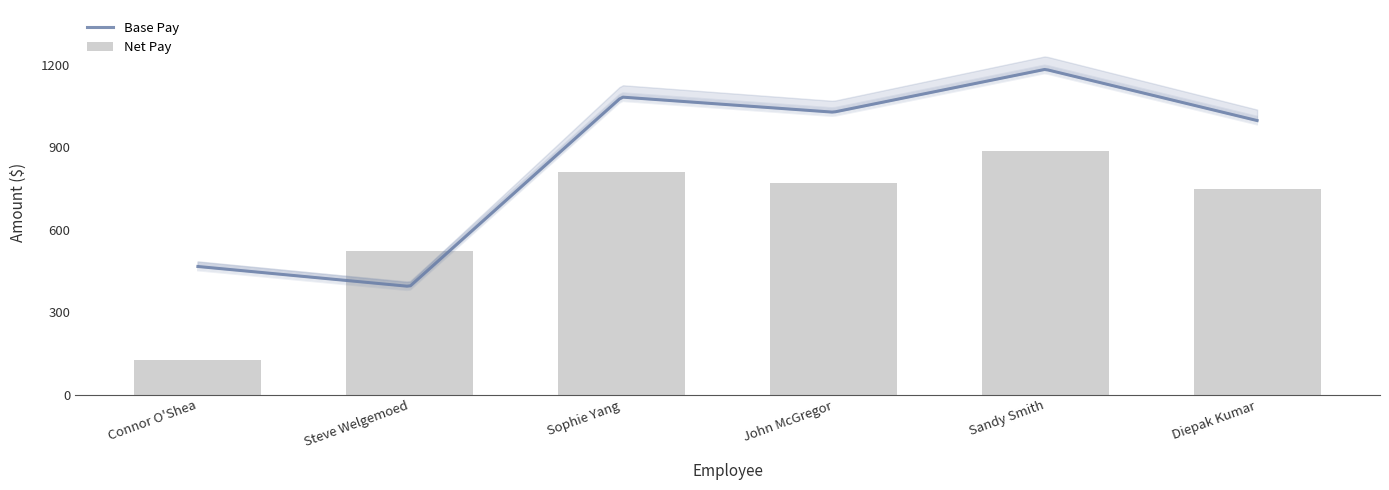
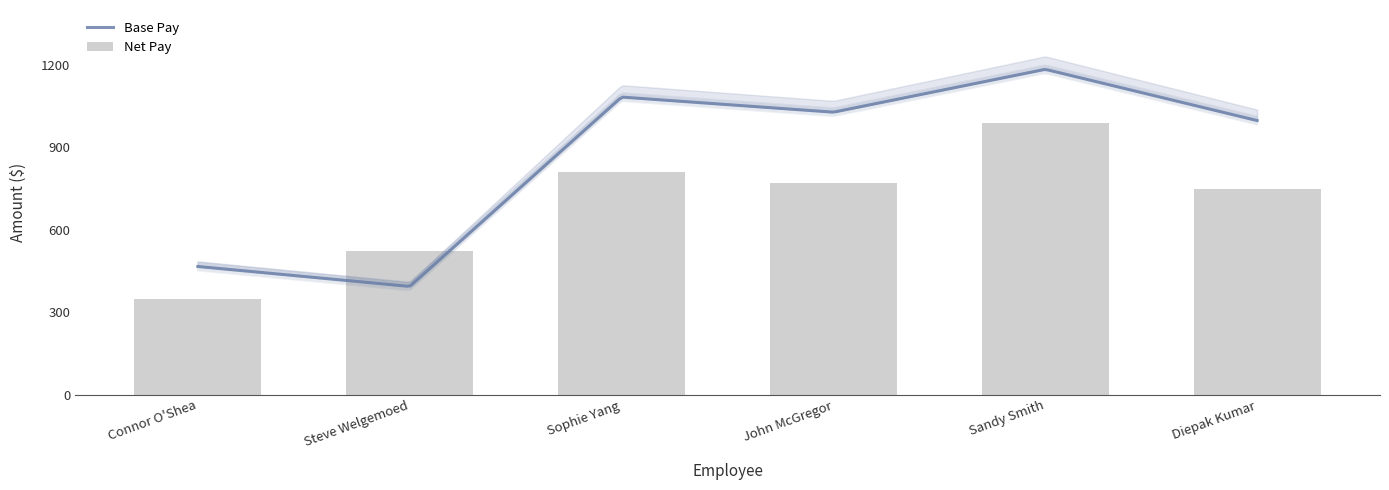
  {
    "Net Pay": {
-     "Connor O'Shea": 130,
+     "Connor O'Shea": 350,
      "Steve Welgemoed": 520,
      "Sophie Yang": 810,
      "John McGregor": 770,
-     "Sandy Smith": 890,
+     "Sandy Smith": 990,
      "Diepak Kumar": 750
    }
  }
